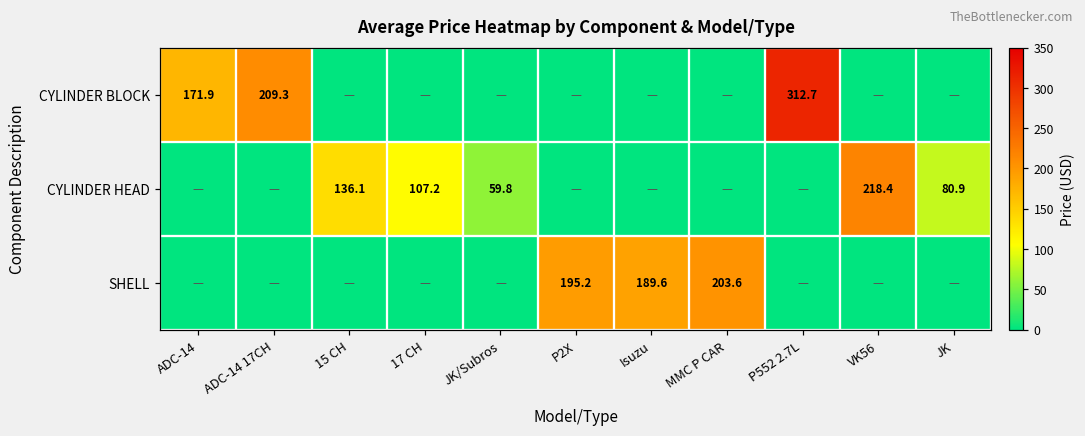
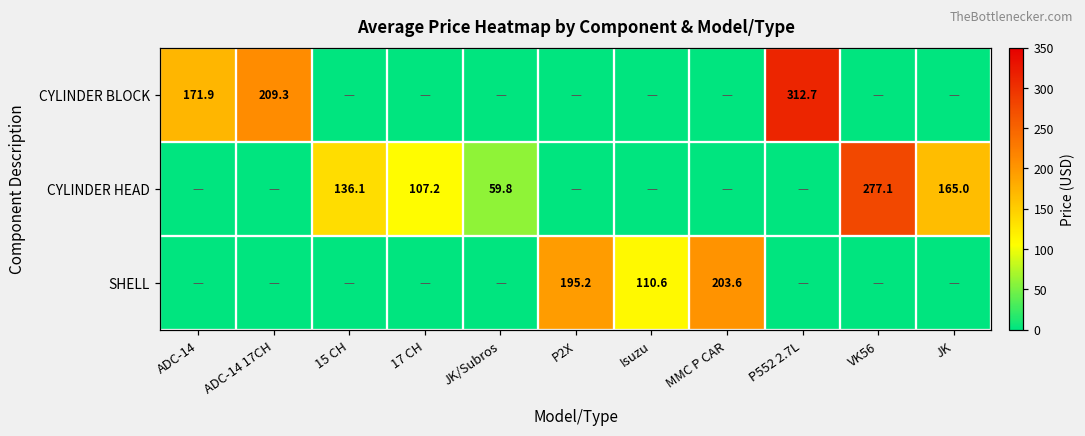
  {
    "CYLINDER BLOCK": {
      "ADC-14": 171.9,
      "ADC-14 17CH": 209.3,
      "P552 2.7L": 312.7
    },
    "CYLINDER HEAD": {
      "15 CH": 136.1,
      "17 CH": 107.2,
      "JK/Subros": 59.8,
-     "VK56": 218.4,
-     "JK": 80.9
+     "VK56": 277.1,
+     "JK": 165.0
    },
    "SHELL": {
      "P2X": 195.2,
-     "Isuzu": 189.6,
+     "Isuzu": 110.6,
      "MMC P CAR": 203.6
    }
  }
